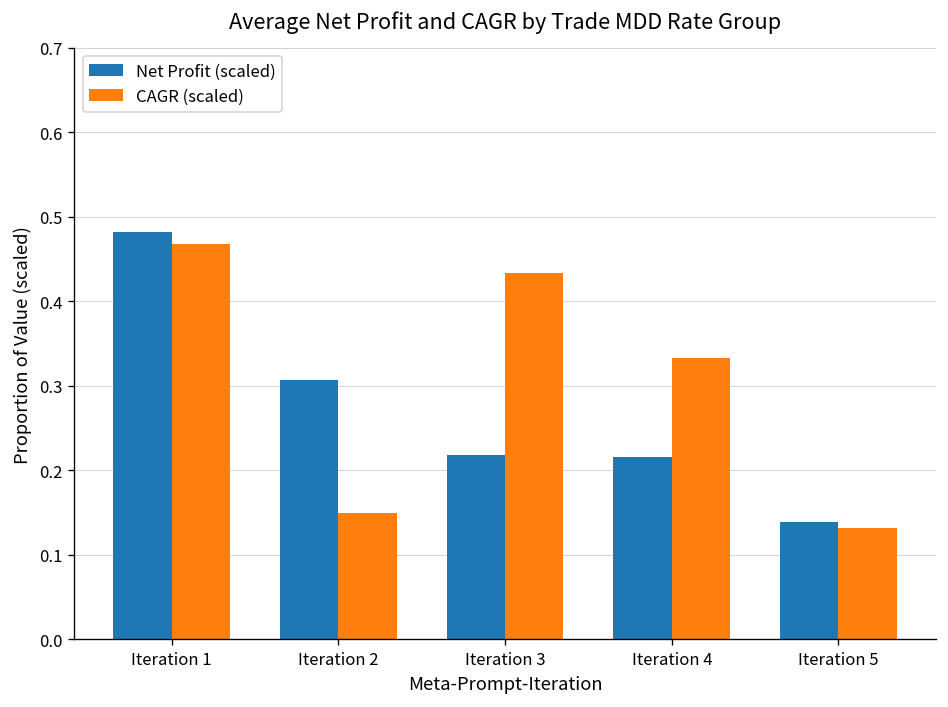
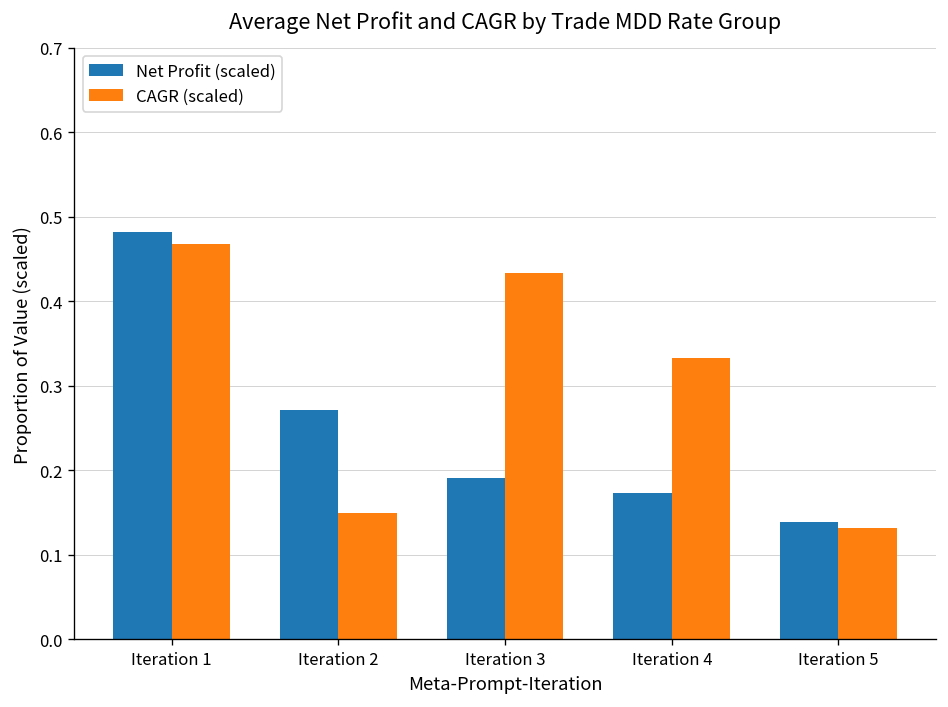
  {
    "Net Profit (scaled)": {
      "Iteration 1": 0.48,
-     "Iteration 2": 0.31,
-     "Iteration 3": 0.22,
-     "Iteration 4": 0.22,
+     "Iteration 2": 0.27,
+     "Iteration 3": 0.19,
+     "Iteration 4": 0.17,
      "Iteration 5": 0.14
    },
    "CAGR (scaled)": {
      "Iteration 1": 0.47,
      "Iteration 2": 0.15,
      "Iteration 3": 0.43,
      "Iteration 4": 0.33,
      "Iteration 5": 0.13
    }
  }
